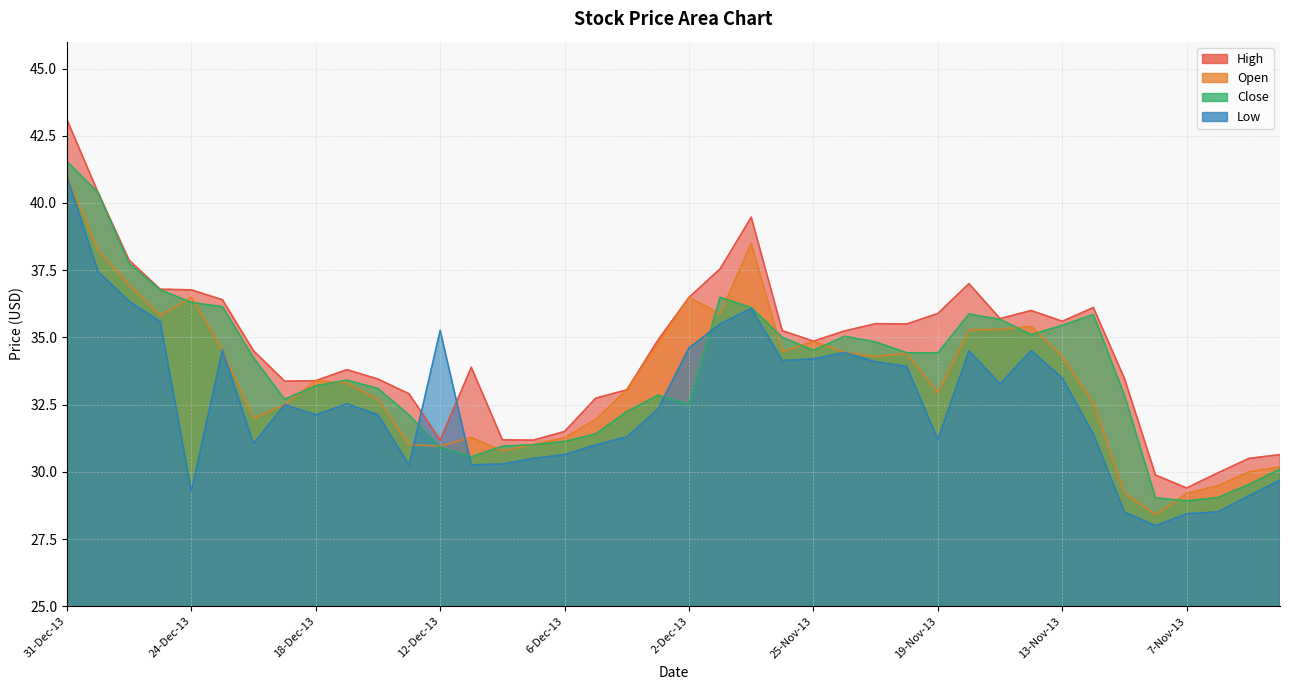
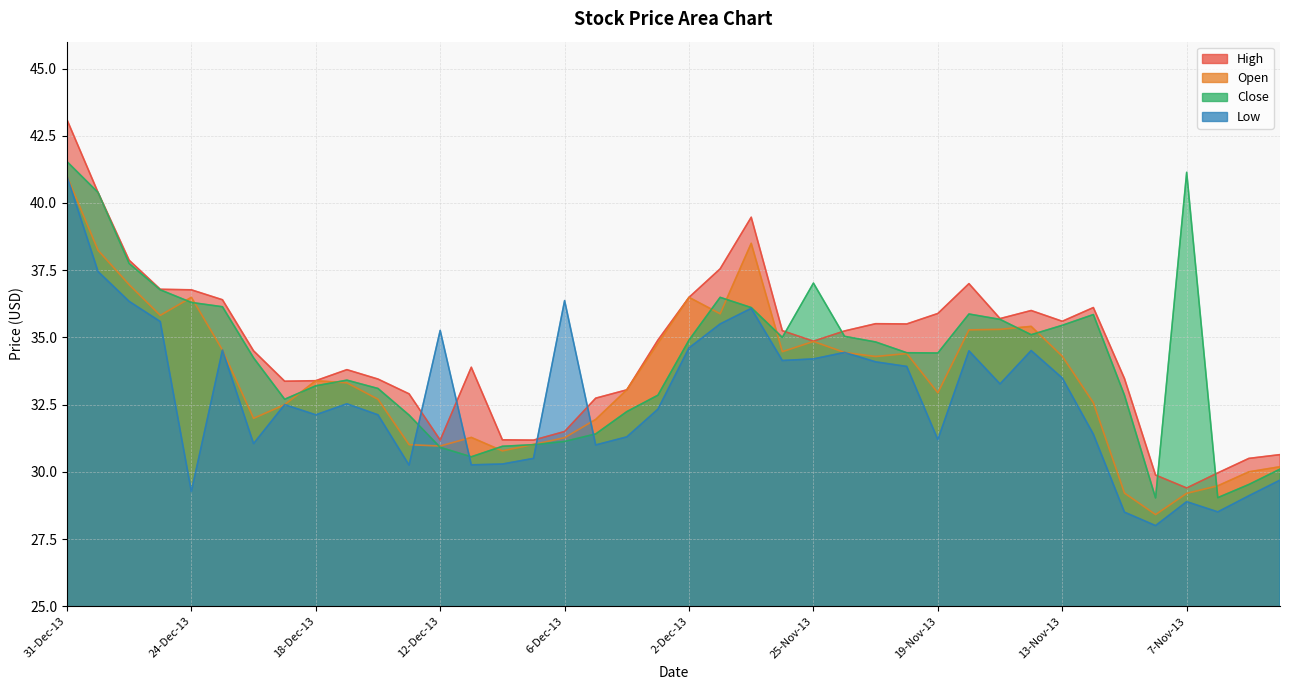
  {
    "Close": {
      "31-Dec-13": 41.5,
      "24-Dec-13": 36.3,
      "18-Dec-13": 33.2,
      "6-Dec-13": 31.1,
-     "2-Dec-13": 32.5,
-     "25-Nov-13": 34.5,
+     "2-Dec-13": 34.9,
+     "25-Nov-13": 37.0,
      "19-Nov-13": 34.4,
      "13-Nov-13": 35.5,
-     "7-Nov-13": 28.9
+     "7-Nov-13": 41.1
    },
    "Low": {
      "24-Dec-13": 29.3,
      "18-Dec-13": 32.1,
      "12-Dec-13": 35.3,
-     "6-Dec-13": 30.6,
+     "6-Dec-13": 36.4,
      "2-Dec-13": 34.6,
      "25-Nov-13": 34.2,
      "19-Nov-13": 31.2,
      "13-Nov-13": 33.5,
-     "7-Nov-13": 28.4
+     "7-Nov-13": 28.9
    }
  }
